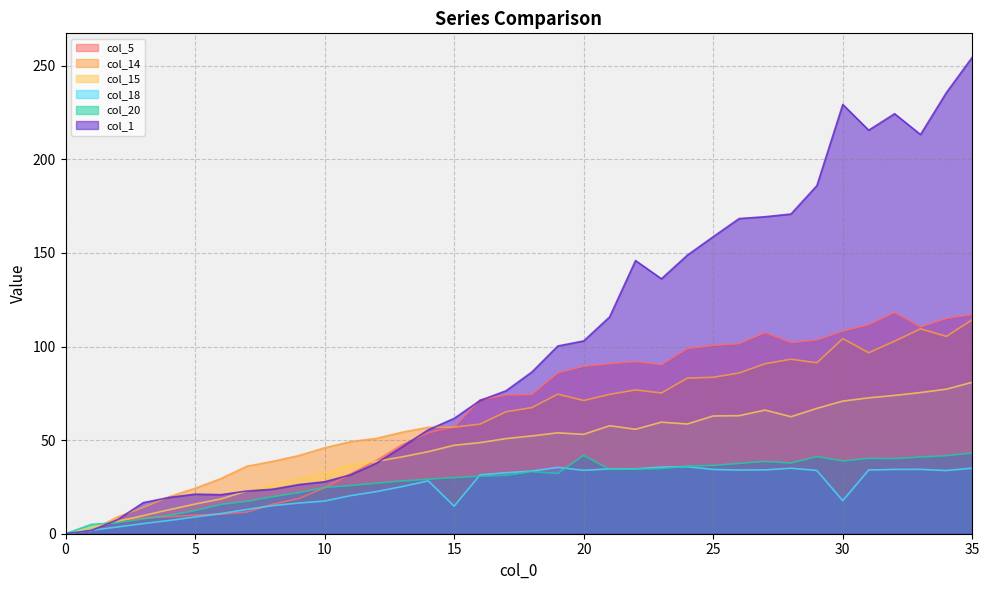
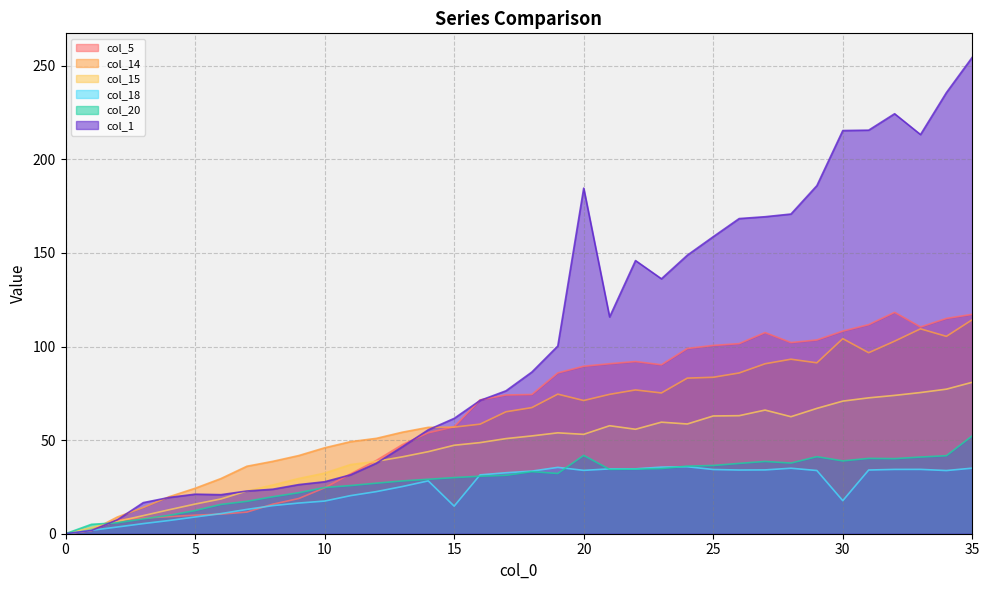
  {
    "col_18": {
      "10": 17,
      "15": 15,
      "20": 34,
      "25": 34,
      "30": 18,
      "35": 35
    },
    "col_20": {
      "5": 12,
      "15": 30,
      "20": 42,
      "25": 36,
      "30": 39,
-     "35": 43
+     "35": 52
    },
    "col_1": {
      "5": 21,
      "10": 28,
      "15": 62,
-     "20": 103,
+     "20": 185,
      "25": 159,
-     "30": 229,
+     "30": 215,
      "35": 255
    }
  }
